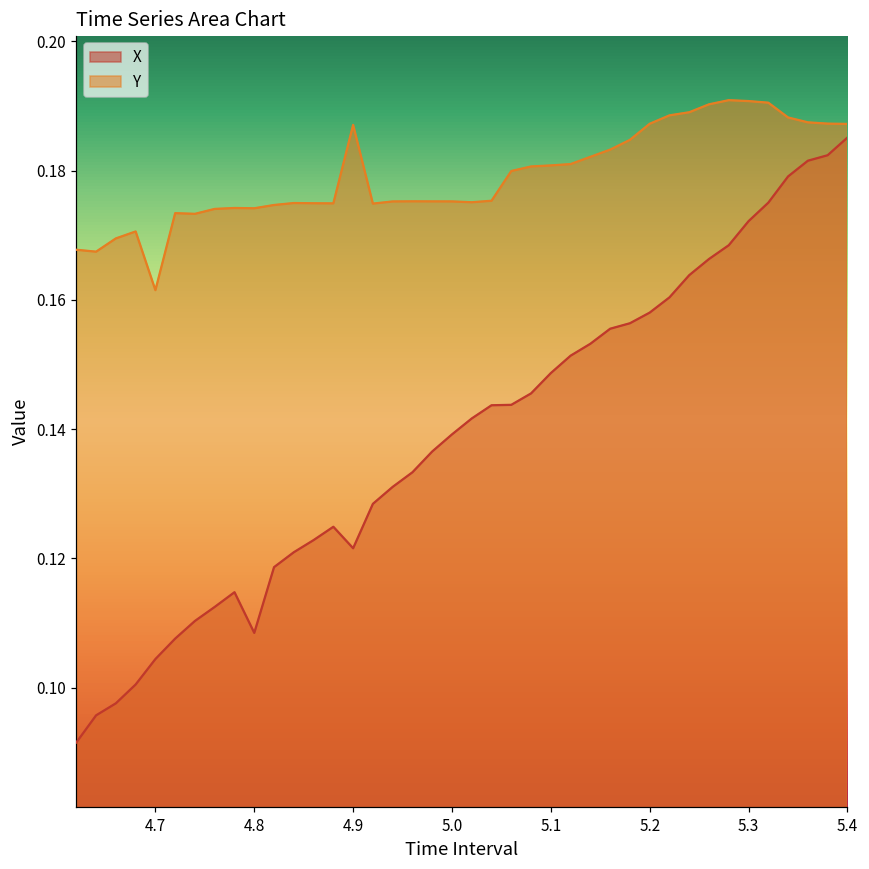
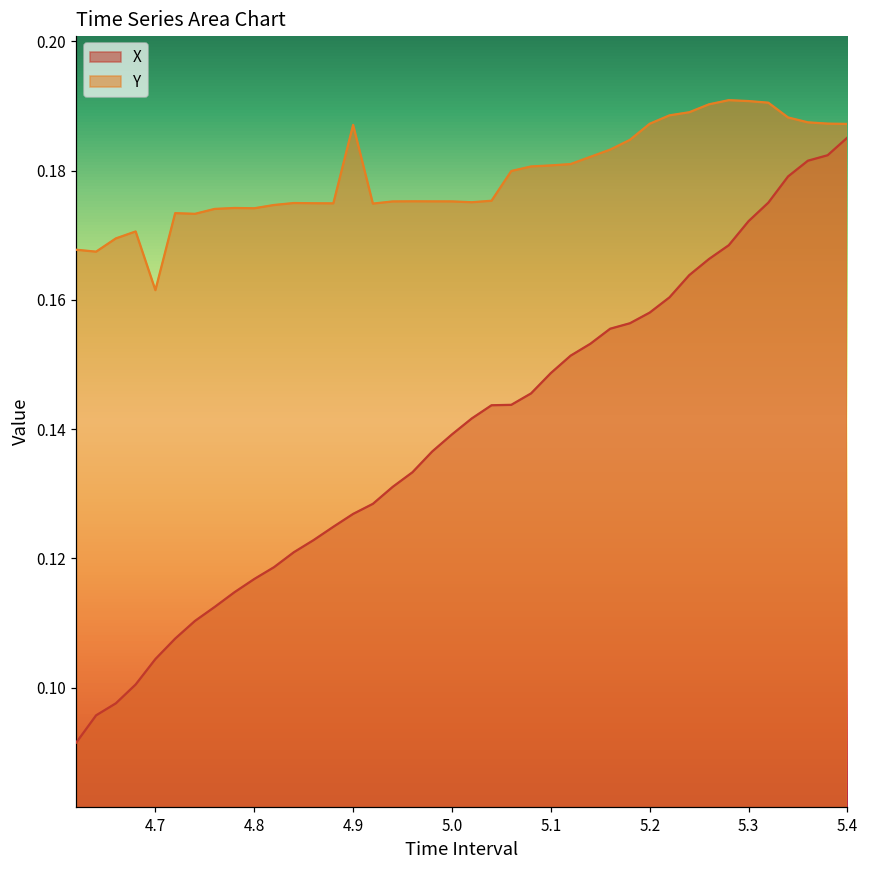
  {
    "X": {
      "4.7": 0.104,
-     "4.8": 0.108,
-     "4.9": 0.122,
+     "4.8": 0.117,
+     "4.9": 0.127,
      "5.0": 0.139,
      "5.1": 0.149,
      "5.2": 0.158,
      "5.3": 0.172,
      "5.4": 0.185
    },
    "Y": {
      "4.7": 0.161,
      "4.8": 0.174,
      "4.9": 0.187,
      "5.0": 0.175,
      "5.1": 0.181,
      "5.2": 0.187,
      "5.3": 0.191,
      "5.4": 0.187
    }
  }
